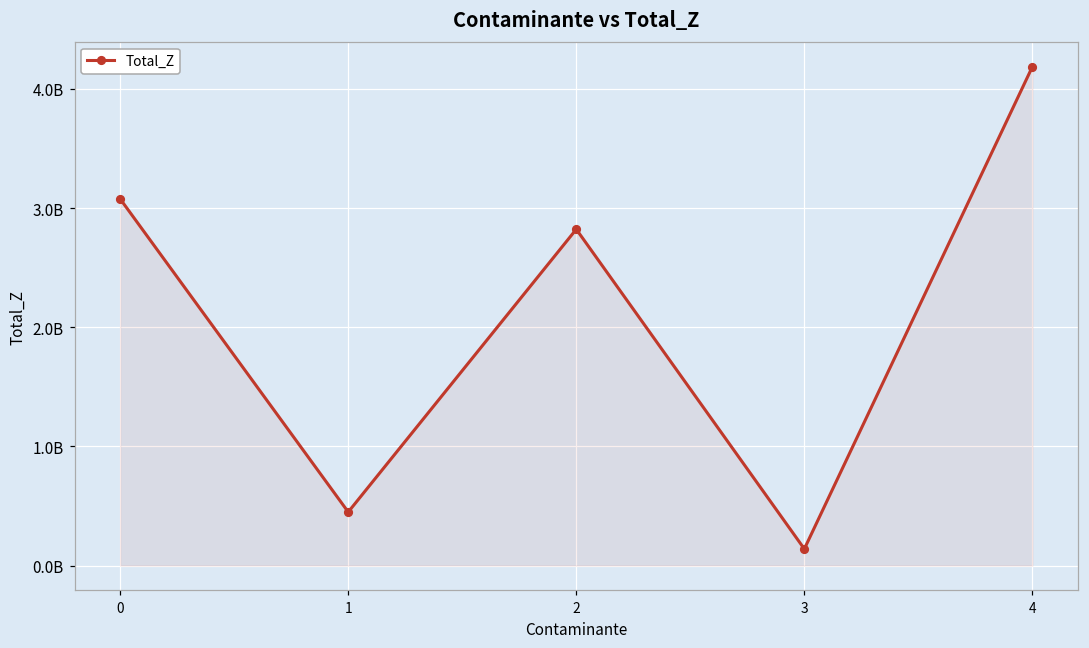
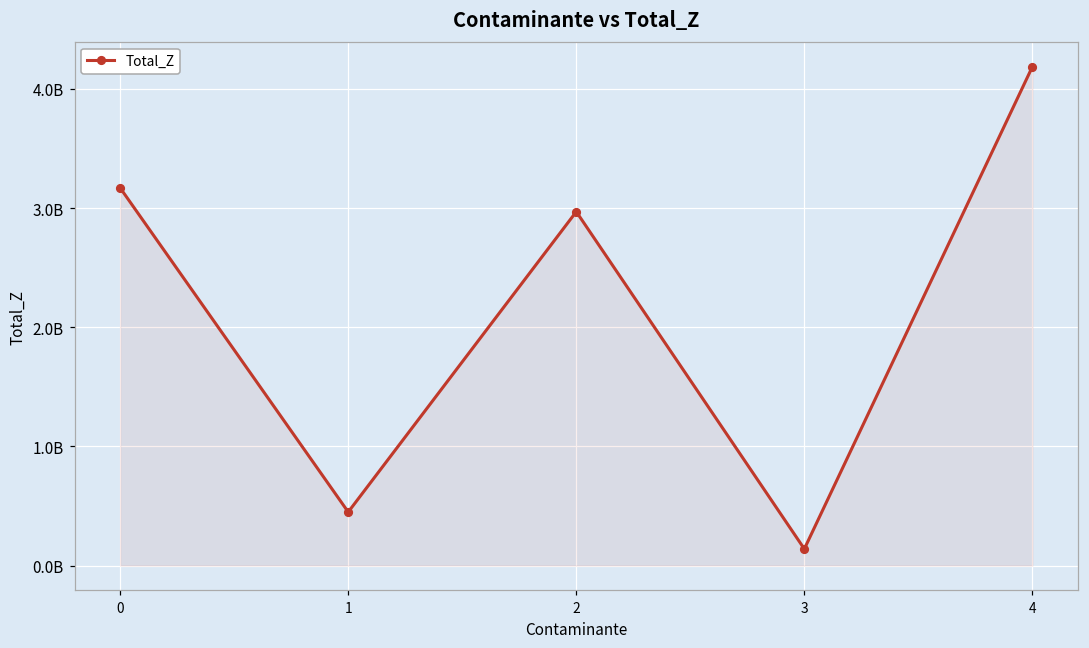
  {
-   "0": 3080000000,
+   "0": 3170000000,
    "1": 450000000,
-   "2": 2820000000,
+   "2": 2970000000,
    "3": 140000000,
    "4": 4190000000
  }
